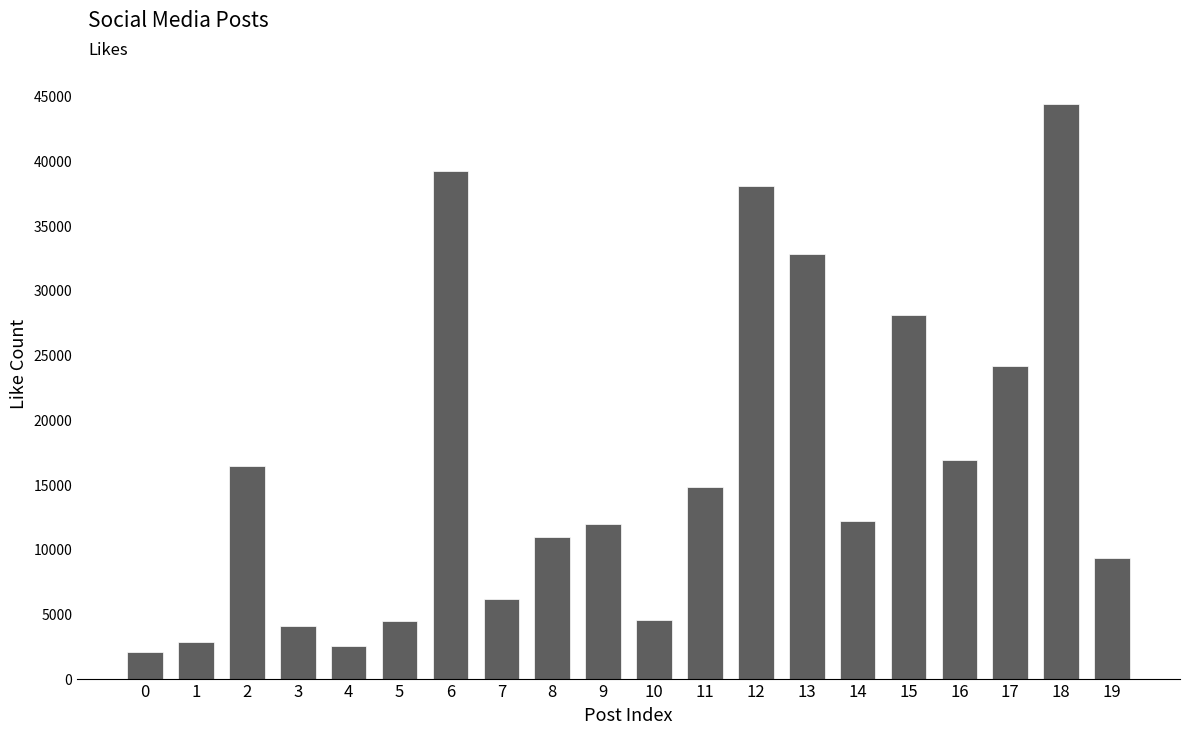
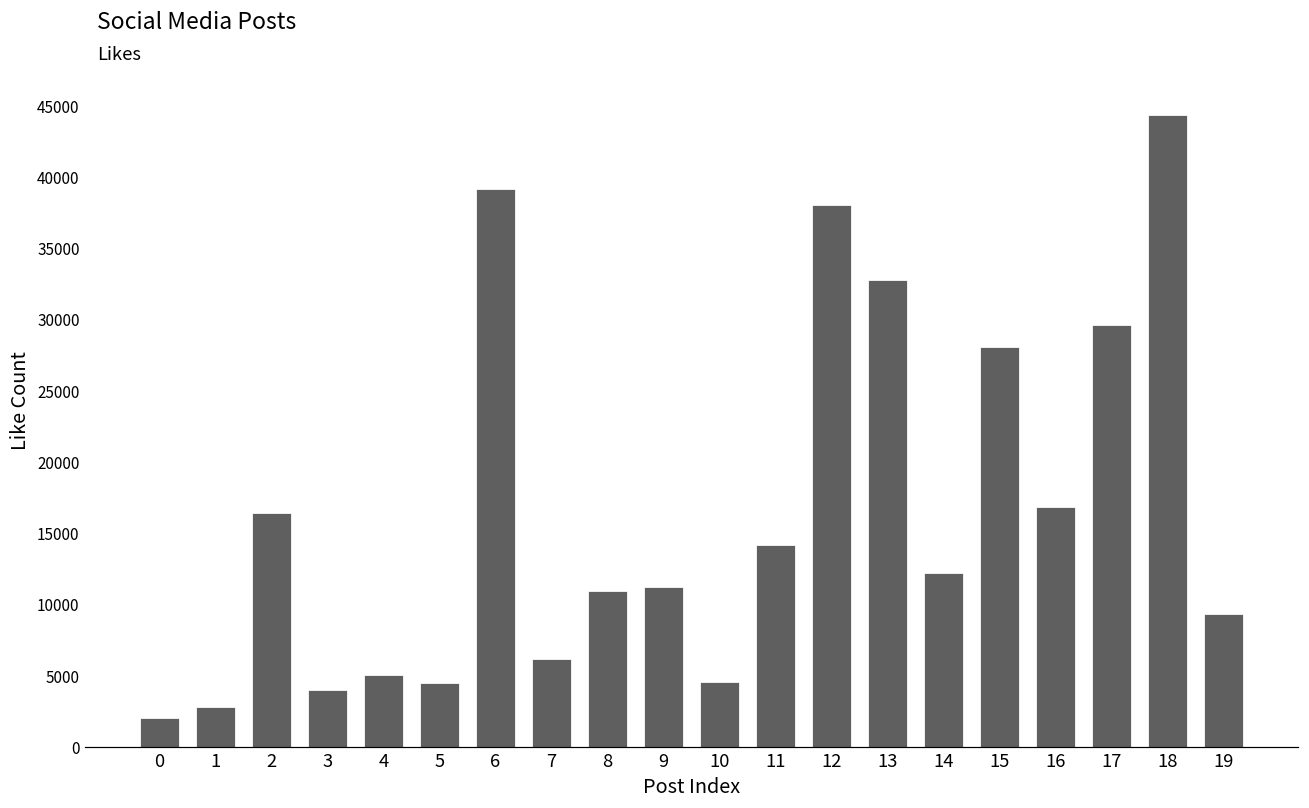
  {
    "0": 2000,
    "1": 2800,
    "2": 16400,
    "3": 4000,
-   "4": 2500,
+   "4": 5100,
    "5": 4500,
    "6": 39100,
    "7": 6200,
    "8": 11000,
-   "9": 11900,
+   "9": 11200,
    "10": 4600,
-   "11": 14800,
+   "11": 14200,
    "12": 38000,
    "13": 32700,
    "14": 12200,
    "15": 28100,
    "16": 16900,
-   "17": 24100,
+   "17": 29600,
    "18": 44300,
    "19": 9300
  }
